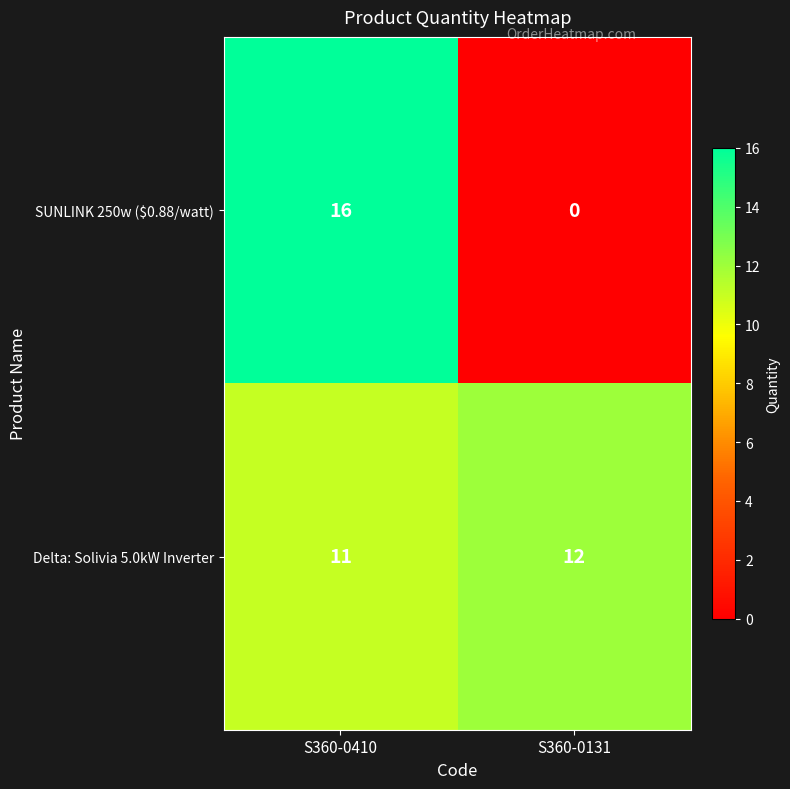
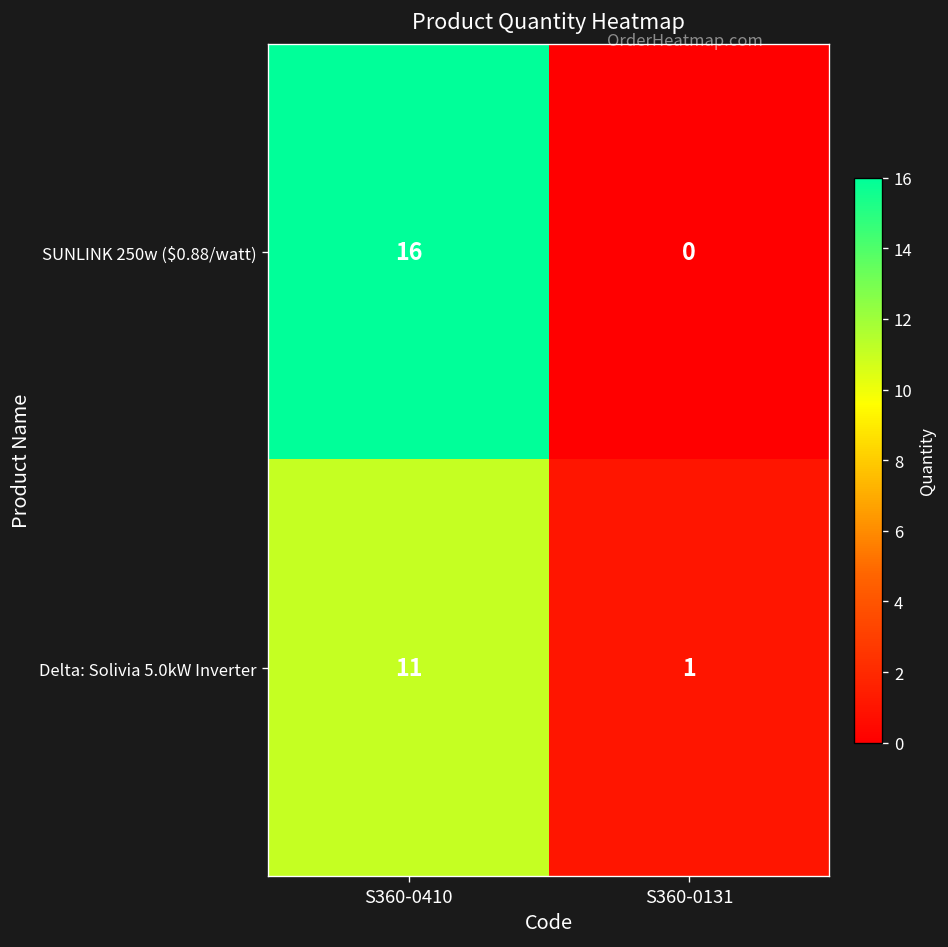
  {
    "SUNLINK 250w ($0.88/watt)": {
      "S360-0410": 16,
      "S360-0131": 0
    },
    "Delta: Solivia 5.0kW Inverter": {
      "S360-0410": 11,
-     "S360-0131": 12
+     "S360-0131": 1
    }
  }
